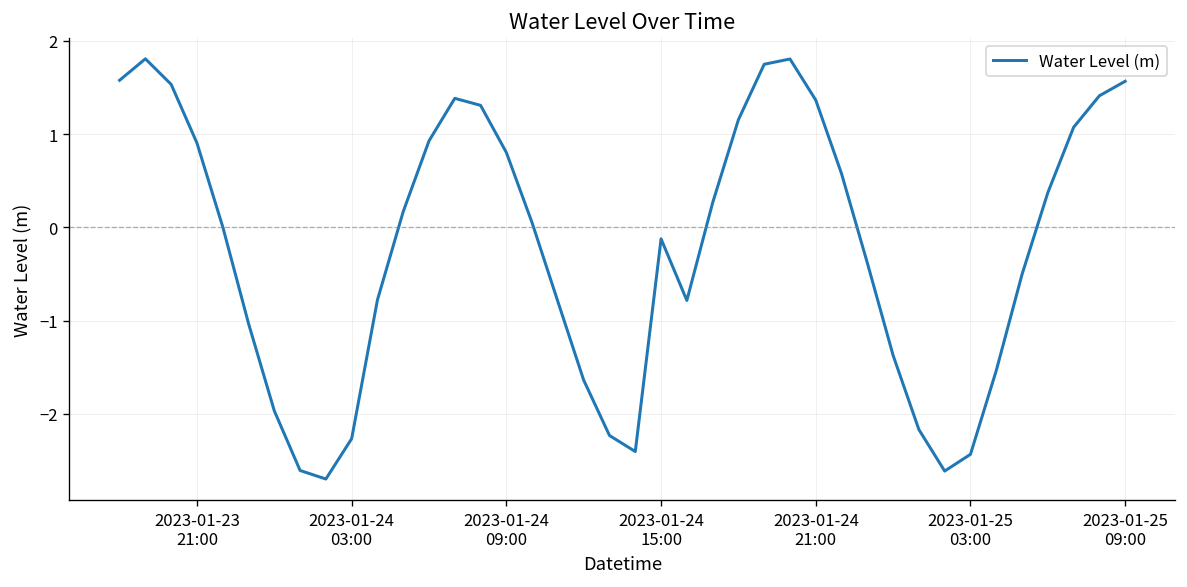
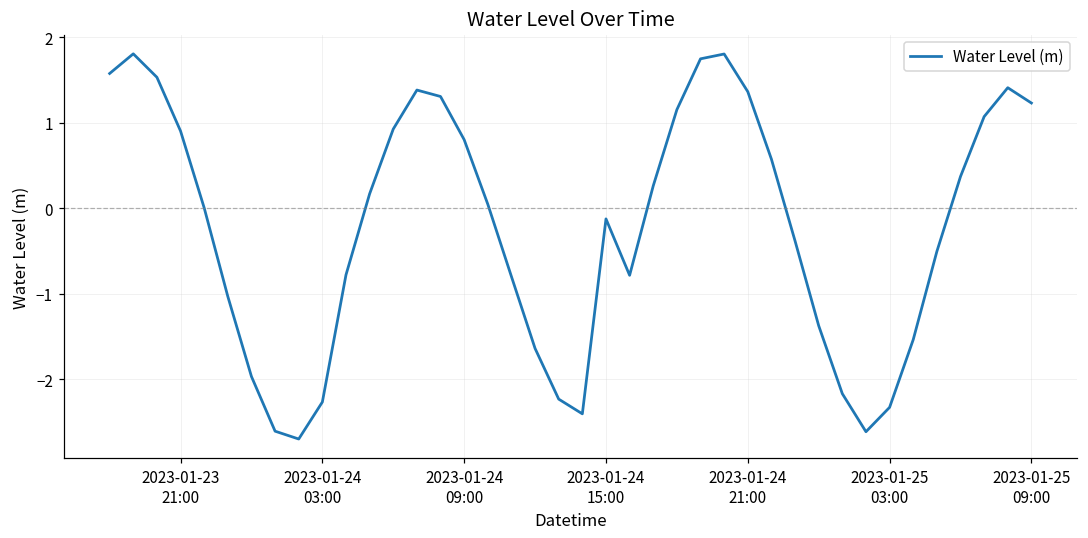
  {
    "2023-01-23 21:00": 0.9,
    "2023-01-24 03:00": -2.3,
    "2023-01-24 09:00": 0.8,
    "2023-01-24 15:00": -0.1,
    "2023-01-24 21:00": 1.4,
-   "2023-01-25 03:00": -2.4,
-   "2023-01-25 09:00": 1.6
+   "2023-01-25 03:00": -2.3,
+   "2023-01-25 09:00": 1.2
  }
